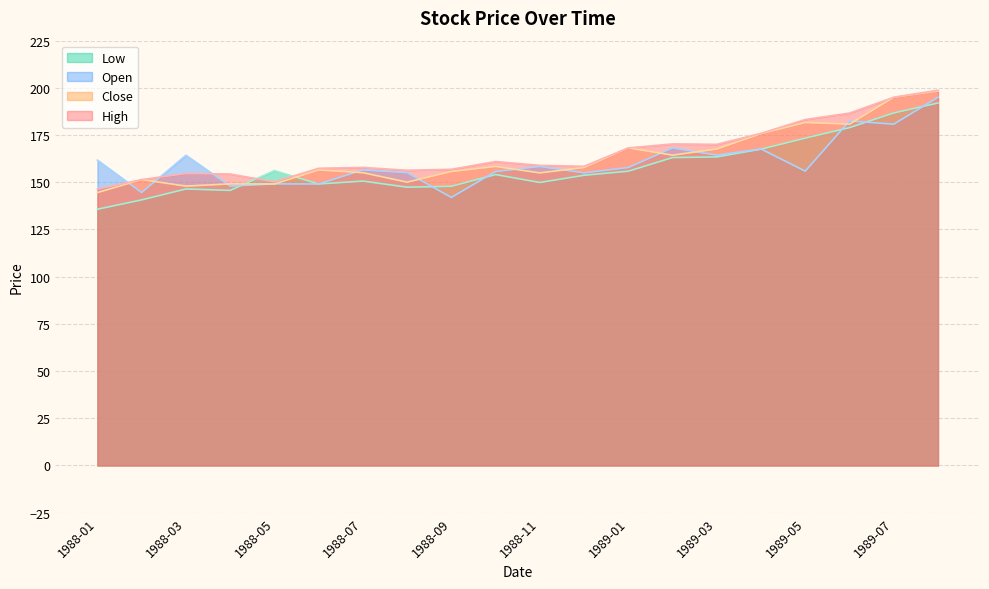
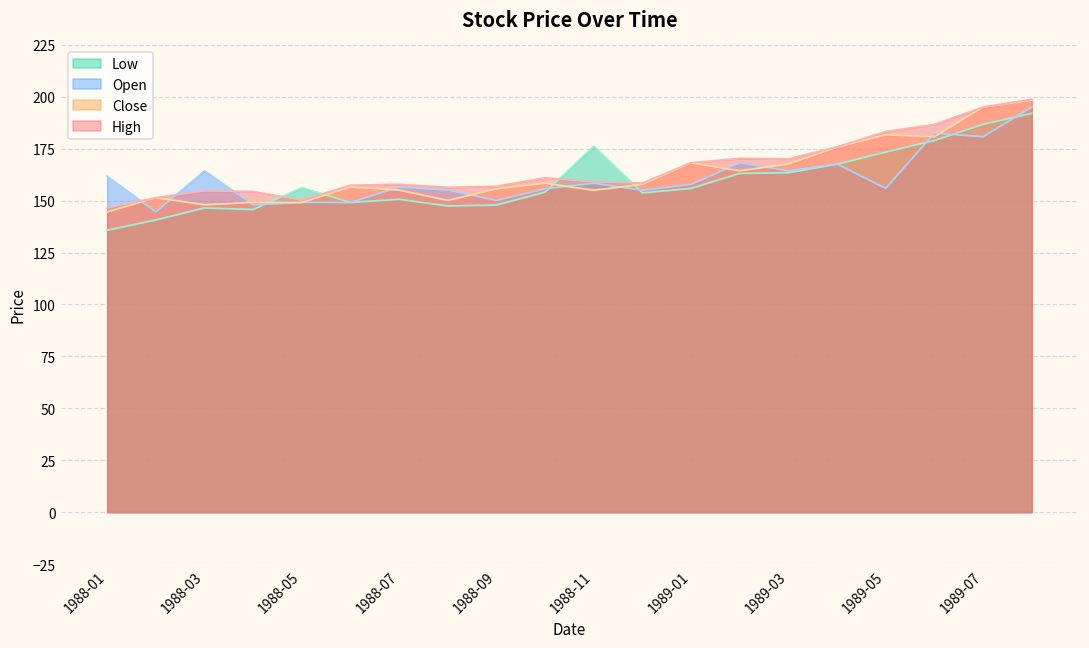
  {
    "Low": {
      "1988-01": 136,
      "1988-03": 146,
      "1988-05": 156,
      "1988-07": 151,
      "1988-09": 148,
-     "1988-11": 150,
+     "1988-11": 176,
      "1989-01": 156,
      "1989-05": 173,
      "1989-07": 187
    },
    "Open": {
      "1988-01": 162,
      "1988-03": 164,
      "1988-07": 157,
-     "1988-09": 142,
+     "1988-09": 150,
      "1989-01": 158,
      "1989-05": 156,
      "1989-07": 181
    }
  }
